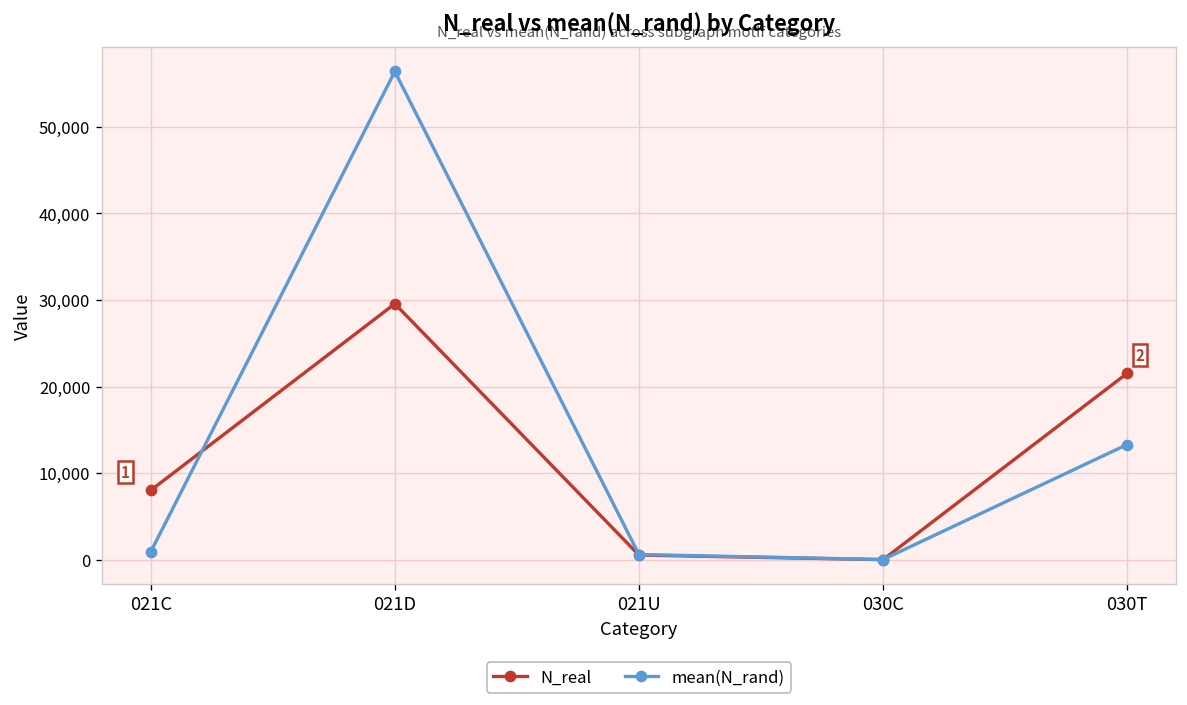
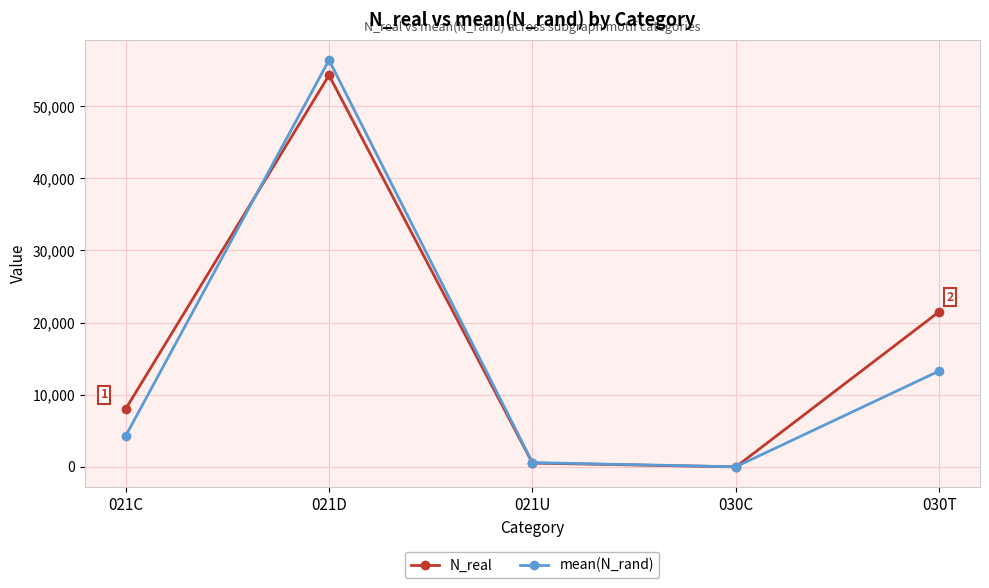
  {
    "N_real": {
-     "021D": "30,000"
+     "021D": "54,000"
    },
    "mean(N_rand)": {
-     "021C": "1,000",
+     "021C": "4,000",
      "021D": "56,000",
      "030T": "13,000"
    }
  }
